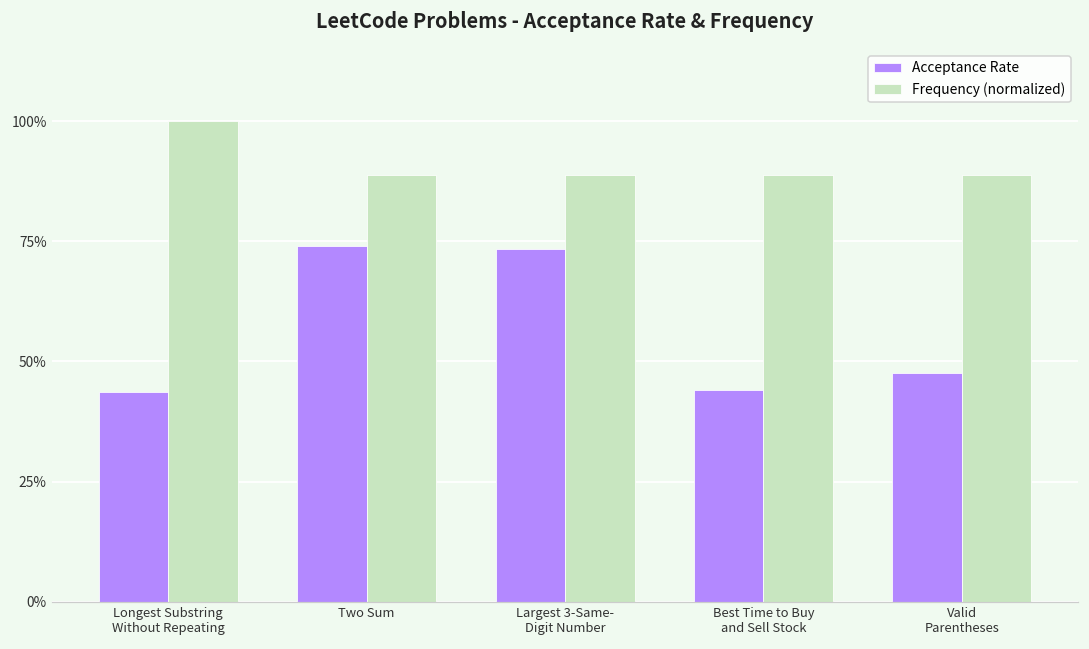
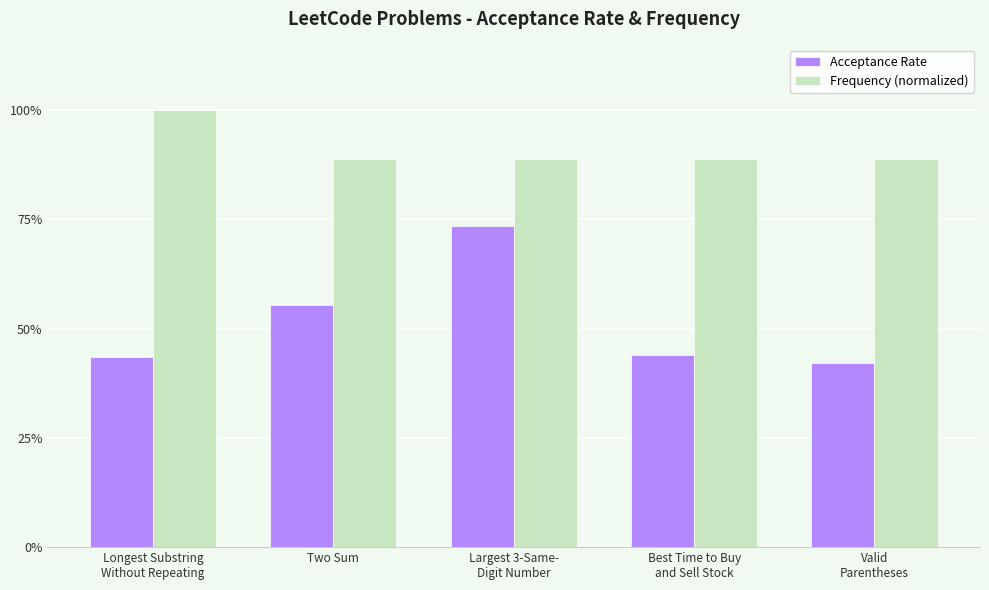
  {
    "Acceptance Rate": {
      "Longest Substring Without Repeating": "44%",
-     "Two Sum": "74%",
+     "Two Sum": "55%",
      "Largest 3-Same- Digit Number": "73%",
      "Best Time to Buy and Sell Stock": "44%",
-     "Valid Parentheses": "47%"
+     "Valid Parentheses": "42%"
    },
    "Frequency (normalized)": {
      "Longest Substring Without Repeating": "100%",
      "Two Sum": "89%",
      "Largest 3-Same- Digit Number": "89%",
      "Best Time to Buy and Sell Stock": "89%",
      "Valid Parentheses": "89%"
    }
  }
